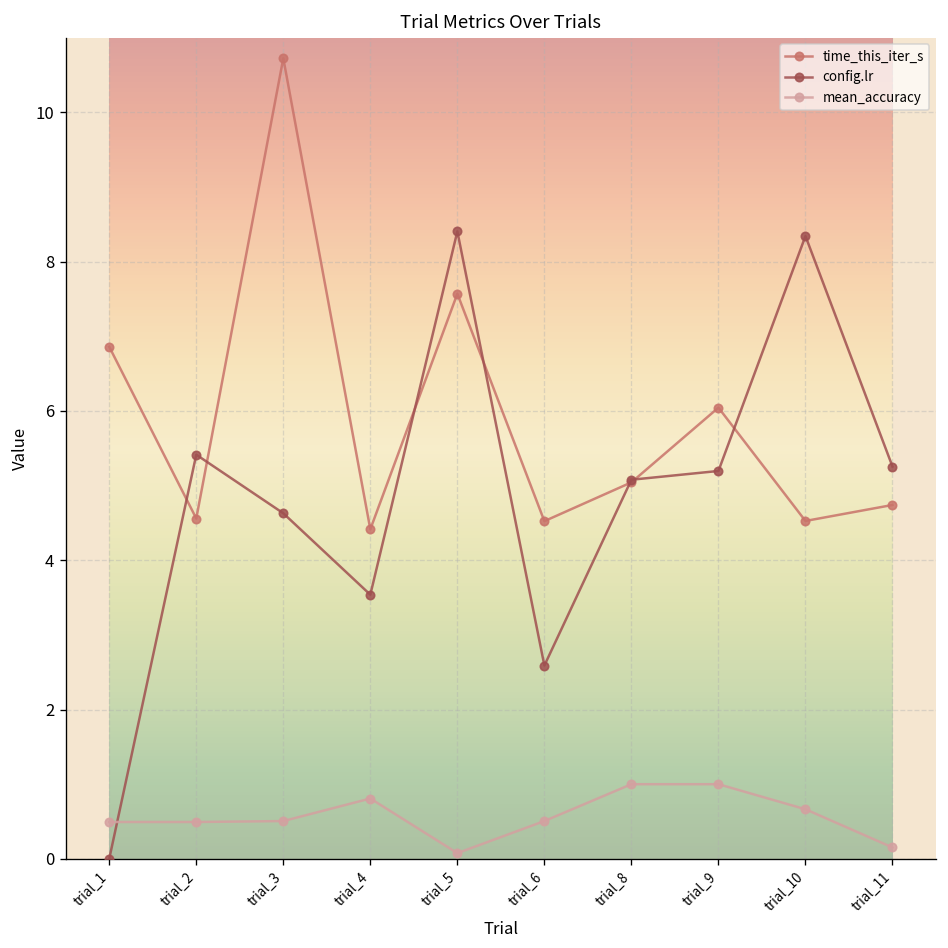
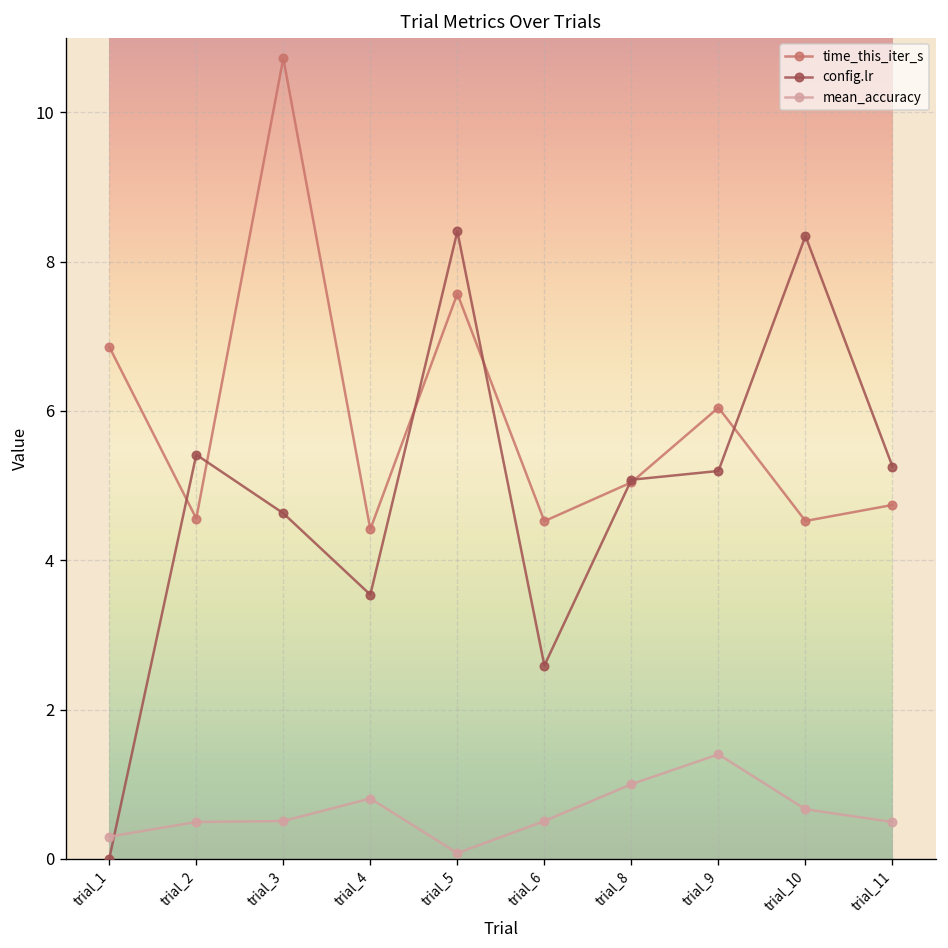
  {
    "mean_accuracy": {
-     "trial_1": 0.5,
+     "trial_1": 0.3,
      "trial_2": 0.5,
      "trial_3": 0.5,
      "trial_4": 0.8,
      "trial_5": 0.1,
      "trial_6": 0.5,
      "trial_8": 1.0,
-     "trial_9": 1.0,
+     "trial_9": 1.4,
      "trial_10": 0.7,
-     "trial_11": 0.2
+     "trial_11": 0.5
    }
  }
